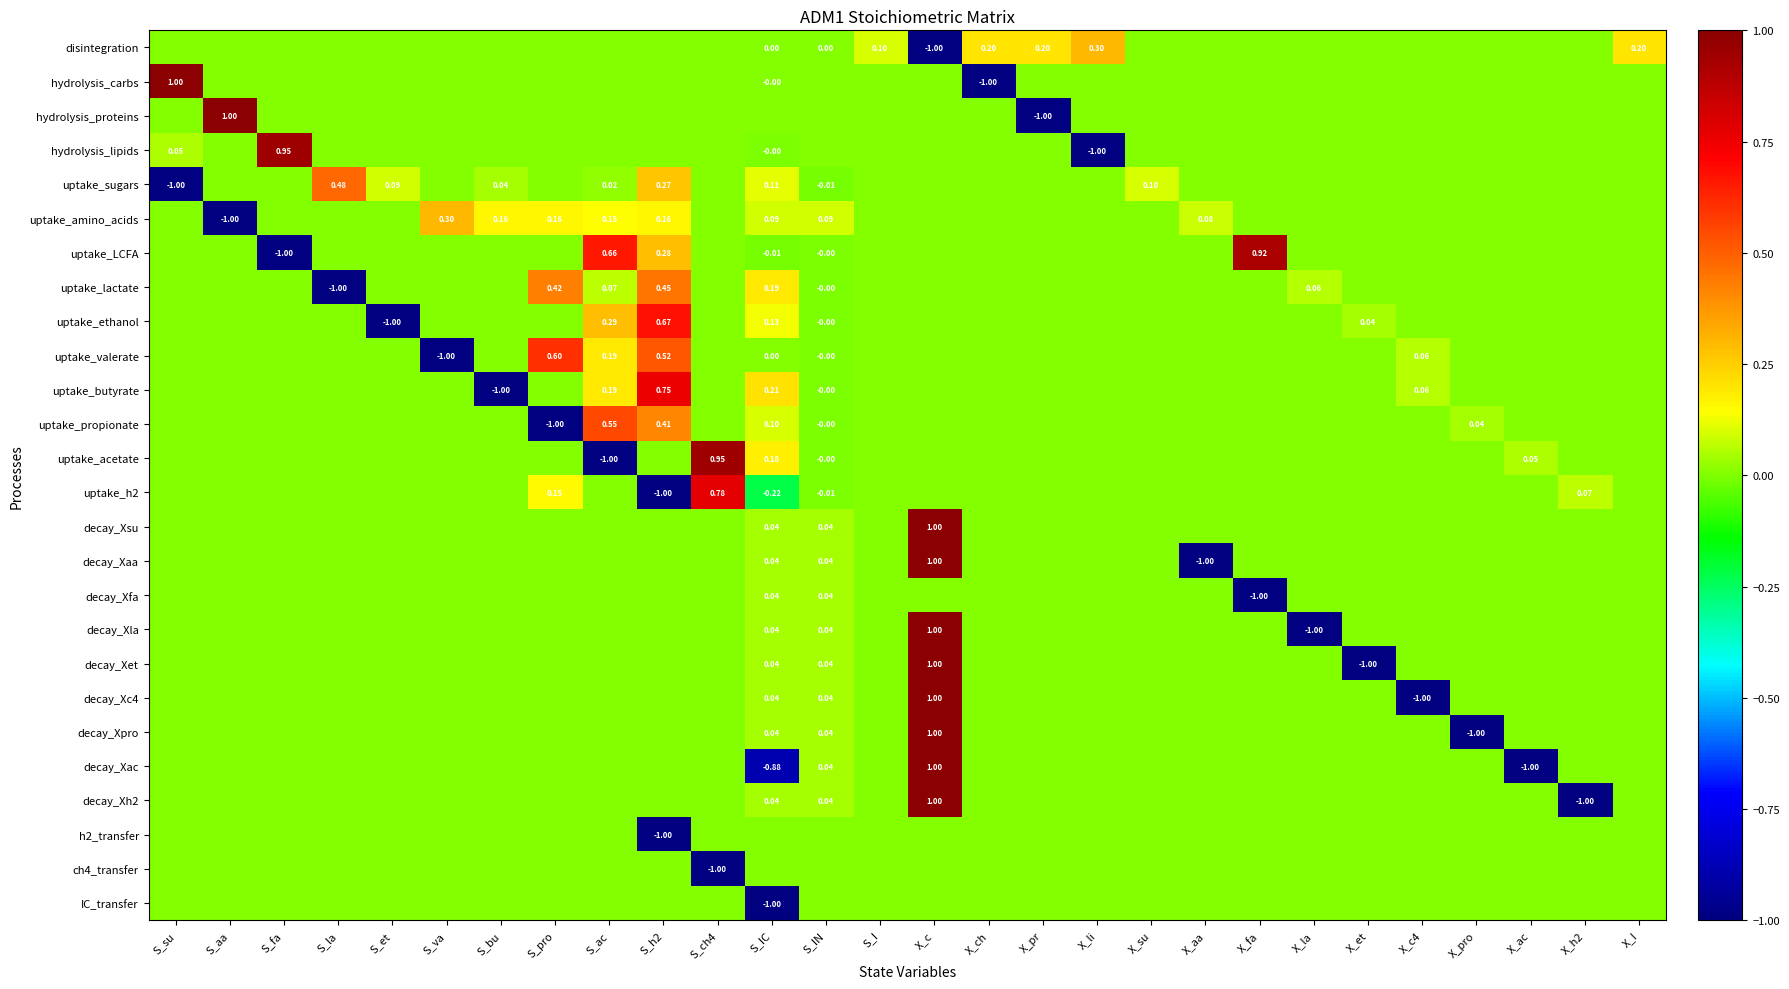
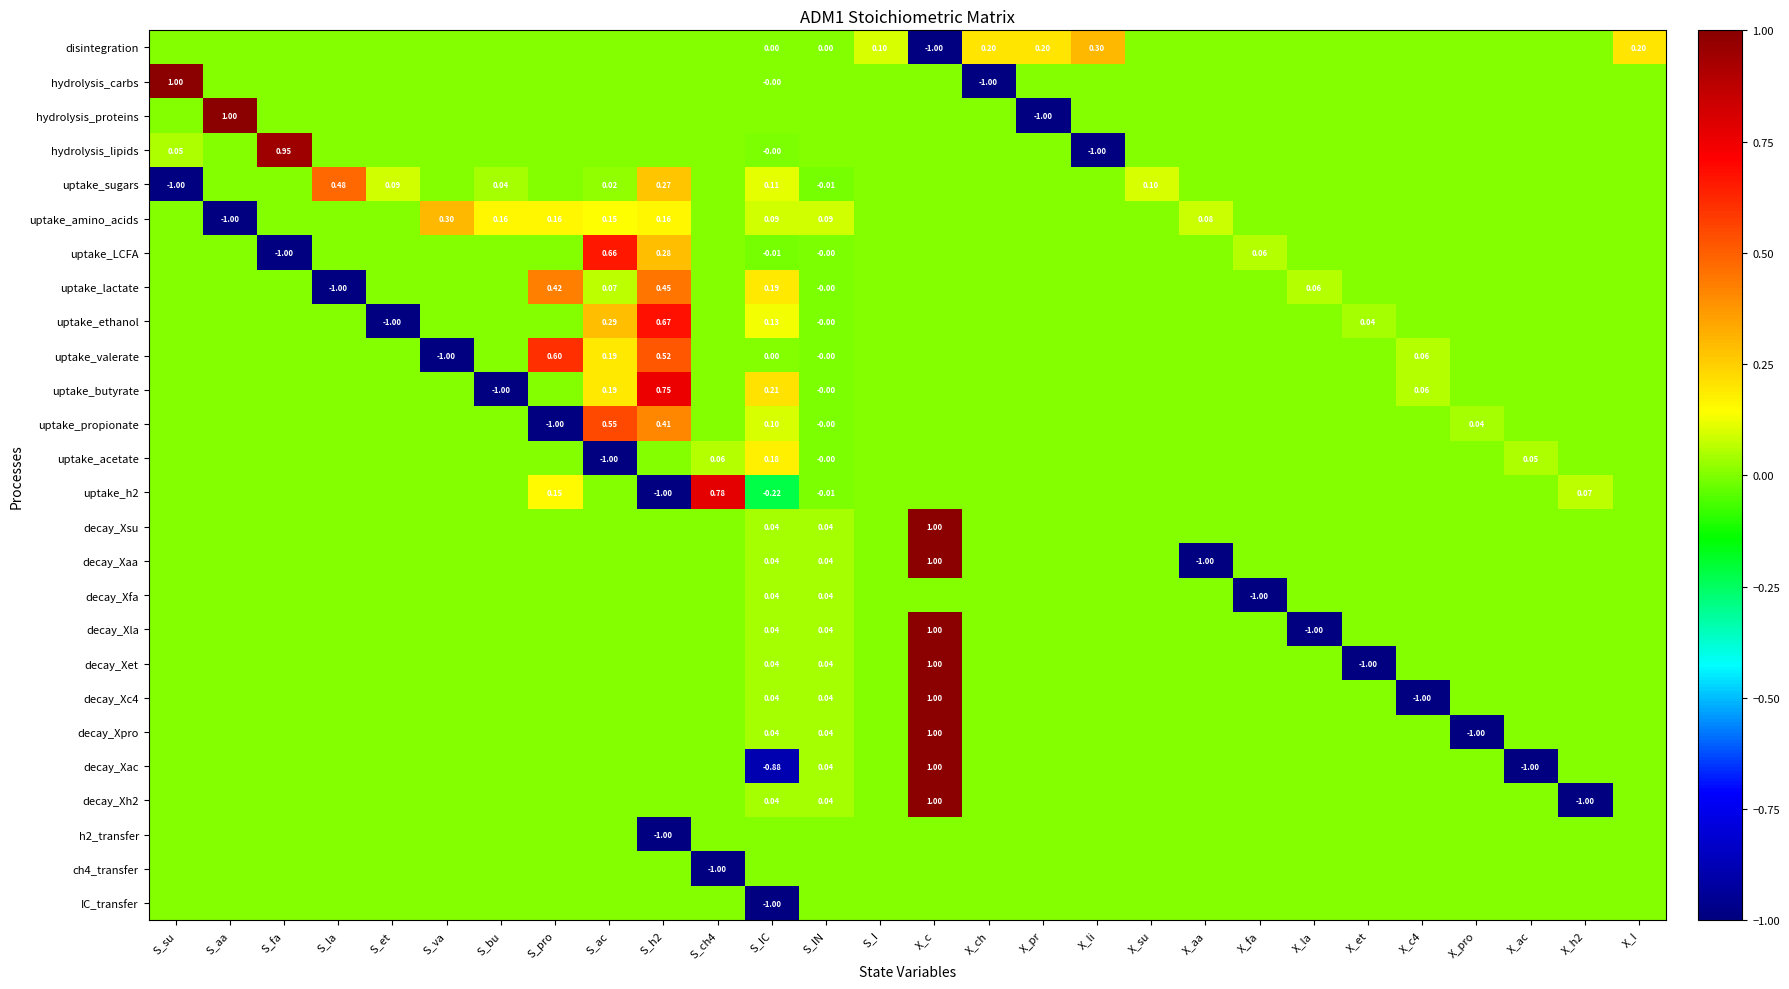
  {
    "disintegration": {
      "S_IC": 0.00,
      "S_IN": 0.00,
      "S_I": 0.10,
      "X_c": -1.00,
      "X_ch": 0.20,
      "X_pr": 0.20,
      "X_li": 0.30,
      "X_I": 0.20
    },
    "hydrolysis_carbs": {
      "S_su": 1.00,
      "S_IC": -0.00,
      "X_ch": -1.00
    },
    "hydrolysis_proteins": {
      "S_aa": 1.00,
      "X_pr": -1.00
    },
    "hydrolysis_lipids": {
      "S_su": 0.05,
      "S_fa": 0.95,
      "S_IC": -0.00,
      "X_li": -1.00
    },
    "uptake_sugars": {
      "S_su": -1.00,
      "S_la": 0.48,
      "S_et": 0.09,
      "S_bu": 0.04,
      "S_ac": 0.02,
      "S_h2": 0.27,
      "S_IC": 0.11,
      "S_IN": -0.01,
      "X_su": 0.10
    },
    "uptake_amino_acids": {
      "S_aa": -1.00,
      "S_va": 0.30,
      "S_bu": 0.16,
      "S_pro": 0.16,
      "S_ac": 0.15,
      "S_h2": 0.16,
      "S_IC": 0.09,
      "S_IN": 0.09,
      "X_aa": 0.08
    },
    "uptake_LCFA": {
      "S_fa": -1.00,
      "S_ac": 0.66,
      "S_h2": 0.28,
      "S_IC": -0.01,
      "S_IN": -0.00,
-     "X_fa": 0.92
+     "X_fa": 0.06
    },
    "uptake_lactate": {
      "S_la": -1.00,
      "S_pro": 0.42,
      "S_ac": 0.07,
      "S_h2": 0.45,
      "S_IC": 0.19,
      "S_IN": -0.00,
      "X_la": 0.06
    },
    "uptake_ethanol": {
      "S_et": -1.00,
      "S_ac": 0.29,
      "S_h2": 0.67,
      "S_IC": 0.13,
      "S_IN": -0.00,
      "X_et": 0.04
    },
    "uptake_valerate": {
      "S_va": -1.00,
      "S_pro": 0.60,
      "S_ac": 0.19,
      "S_h2": 0.52,
      "S_IC": 0.00,
      "S_IN": -0.00,
      "X_c4": 0.06
    },
    "uptake_butyrate": {
      "S_bu": -1.00,
      "S_ac": 0.19,
      "S_h2": 0.75,
      "S_IC": 0.21,
      "S_IN": -0.00,
      "X_c4": 0.06
    },
    "uptake_propionate": {
      "S_pro": -1.00,
      "S_ac": 0.55,
      "S_h2": 0.41,
      "S_IC": 0.10,
      "S_IN": -0.00,
      "X_pro": 0.04
    },
    "uptake_acetate": {
      "S_ac": -1.00,
-     "S_ch4": 0.95,
+     "S_ch4": 0.06,
      "S_IC": 0.18,
      "S_IN": -0.00,
      "X_ac": 0.05
    },
    "uptake_h2": {
      "S_pro": 0.15,
      "S_h2": -1.00,
      "S_ch4": 0.78,
      "S_IC": -0.22,
      "S_IN": -0.01,
      "X_h2": 0.07
    },
    "decay_Xsu": {
      "S_IC": 0.04,
      "S_IN": 0.04,
      "X_c": 1.00
    },
    "decay_Xaa": {
      "S_IC": 0.04,
      "S_IN": 0.04,
      "X_c": 1.00,
      "X_aa": -1.00
    },
    "decay_Xfa": {
      "S_IC": 0.04,
      "S_IN": 0.04,
      "X_fa": -1.00
    },
    "decay_Xla": {
      "S_IC": 0.04,
      "S_IN": 0.04,
      "X_c": 1.00,
      "X_la": -1.00
    },
    "decay_Xet": {
      "S_IC": 0.04,
      "S_IN": 0.04,
      "X_c": 1.00,
      "X_et": -1.00
    },
    "decay_Xc4": {
      "S_IC": 0.04,
      "S_IN": 0.04,
      "X_c": 1.00,
      "X_c4": -1.00
    },
    "decay_Xpro": {
      "S_IC": 0.04,
      "S_IN": 0.04,
      "X_c": 1.00,
      "X_pro": -1.00
    },
    "decay_Xac": {
      "S_IC": -0.88,
      "S_IN": 0.04,
      "X_c": 1.00,
      "X_ac": -1.00
    },
    "decay_Xh2": {
      "S_IC": 0.04,
      "S_IN": 0.04,
      "X_c": 1.00,
      "X_h2": -1.00
    },
    "h2_transfer": {
      "S_h2": -1.00
    },
    "ch4_transfer": {
      "S_ch4": -1.00
    },
    "IC_transfer": {
      "S_IC": -1.00
    }
  }
